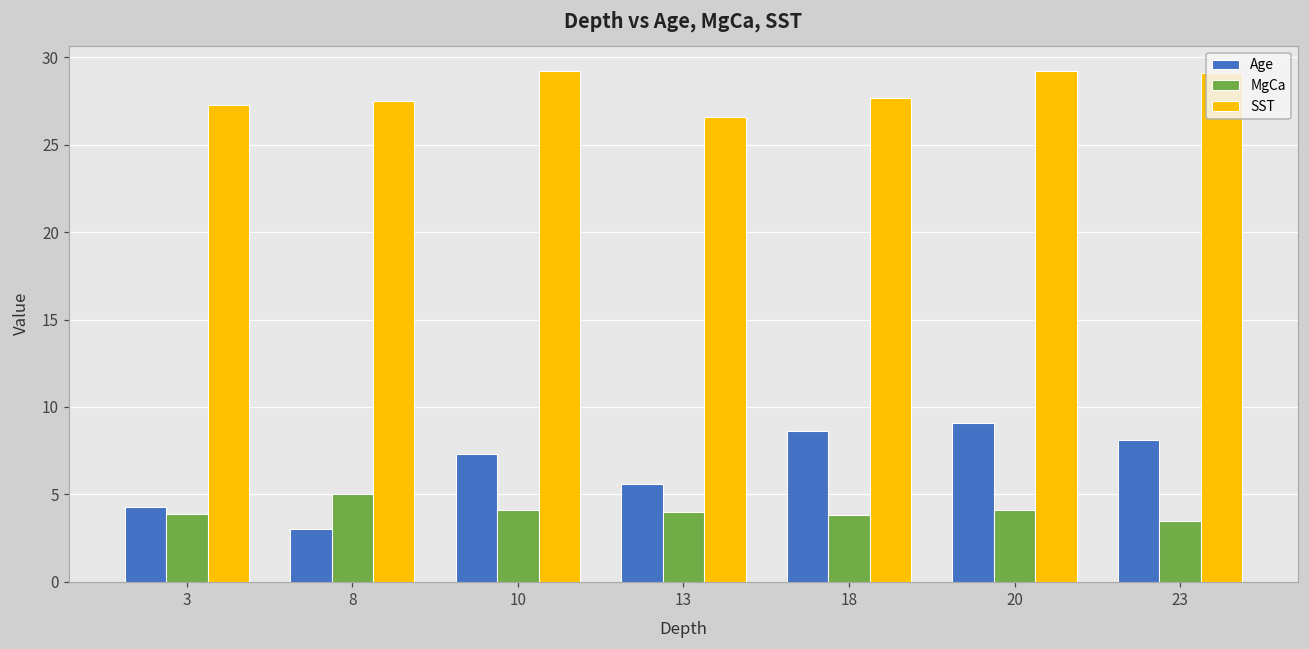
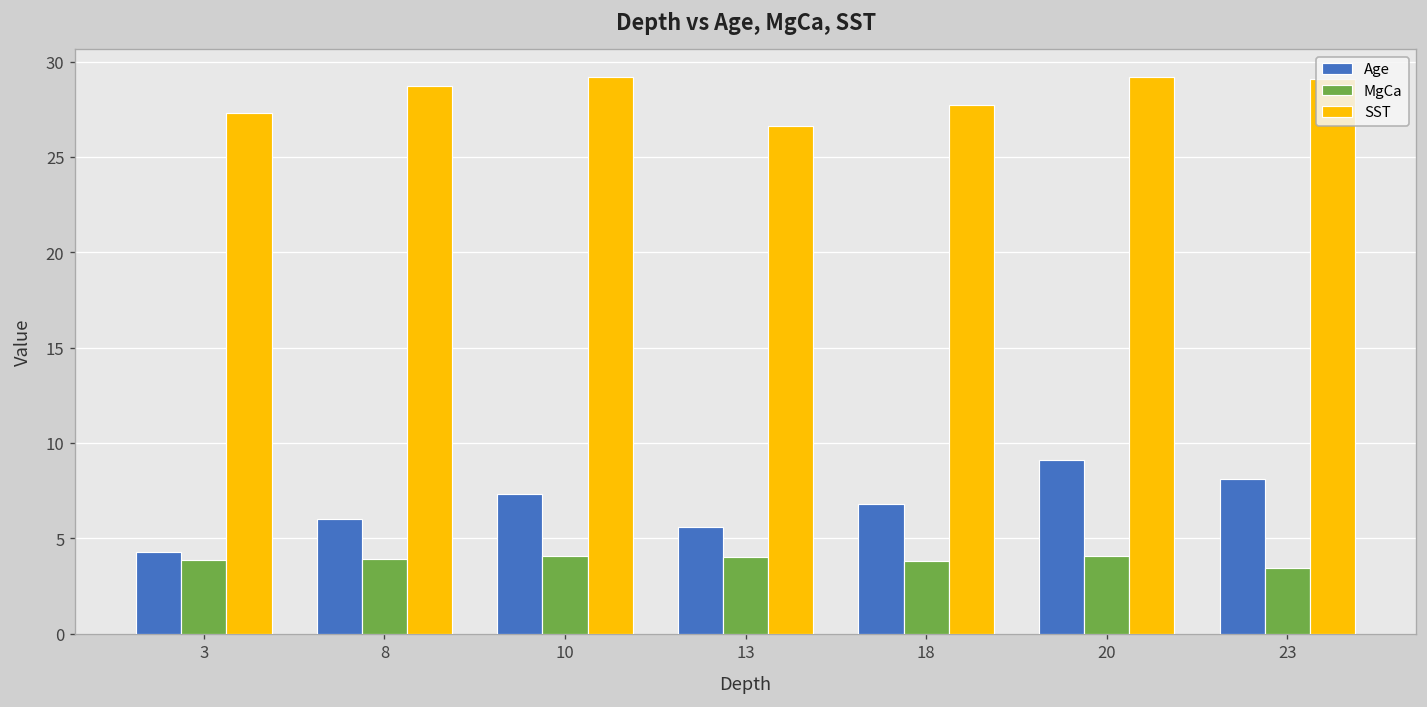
  {
    "Age": {
      "3": 4.3,
-     "8": 3,
+     "8": 6,
      "10": 7.3,
      "13": 5.6,
-     "18": 8.6,
+     "18": 6.8,
      "20": 9.1,
      "23": 8.1
    },
    "MgCa": {
      "3": 3.9,
-     "8": 5.0,
+     "8": 3.9,
      "10": 4.1,
      "13": 4.0,
      "18": 3.8,
      "20": 4.1,
      "23": 3.5
    },
    "SST": {
      "3": 27.3,
-     "8": 27.5,
+     "8": 28.7,
      "10": 29.2,
      "13": 26.6,
      "18": 27.7,
      "20": 29.2
    }
  }
